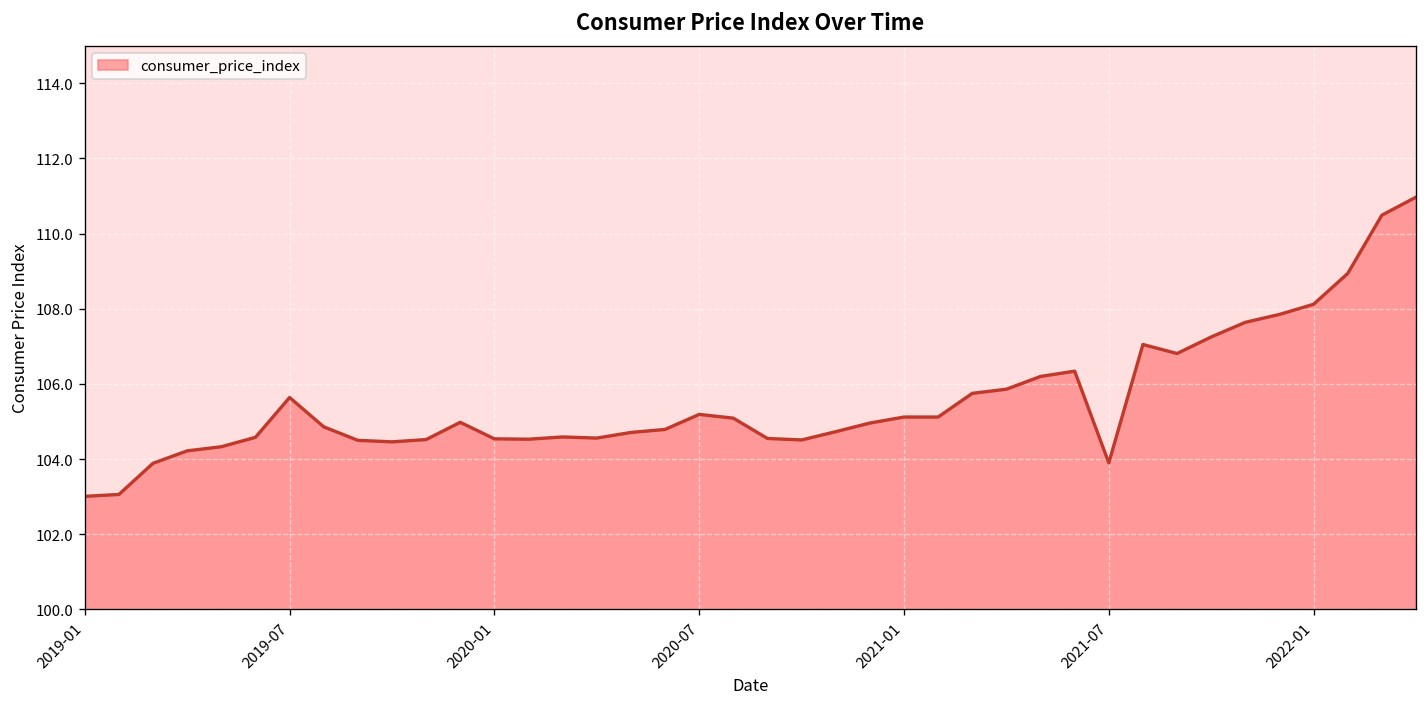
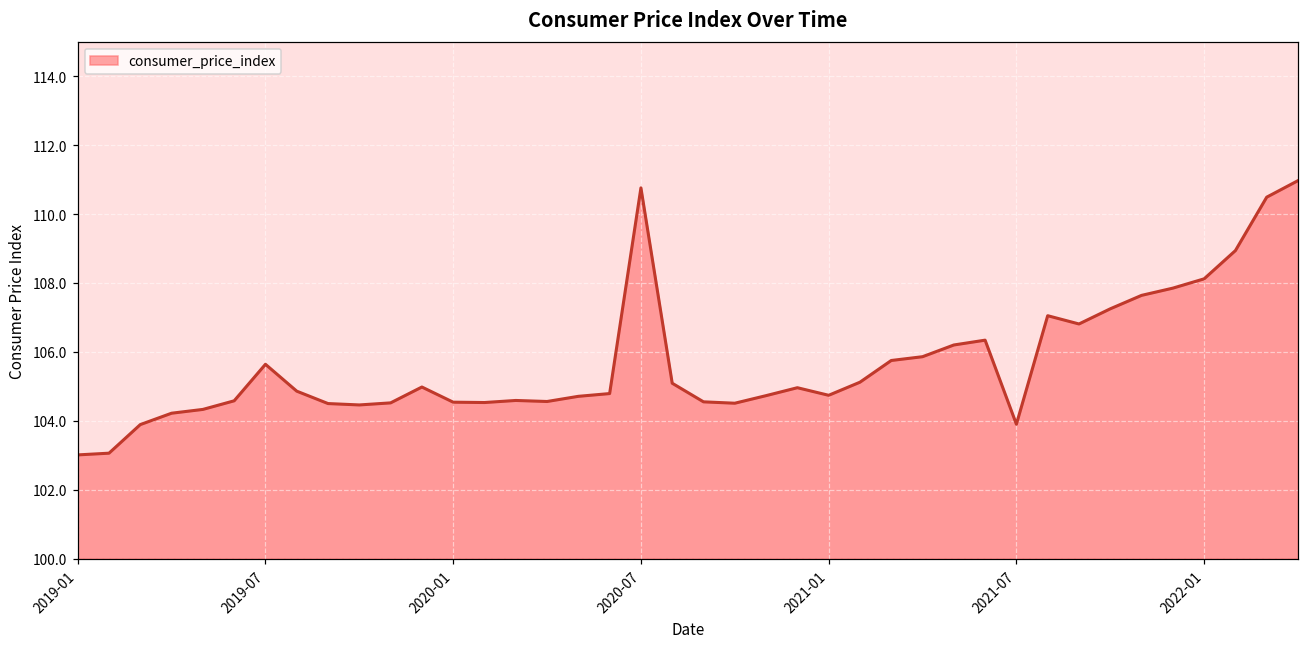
  {
    "2019-01": 103.0,
    "2019-07": 105.6,
    "2020-01": 104.5,
-   "2020-07": 105.2,
-   "2021-01": 105.1,
+   "2020-07": 110.8,
+   "2021-01": 104.7,
    "2021-07": 103.9,
    "2022-01": 108.1
  }
